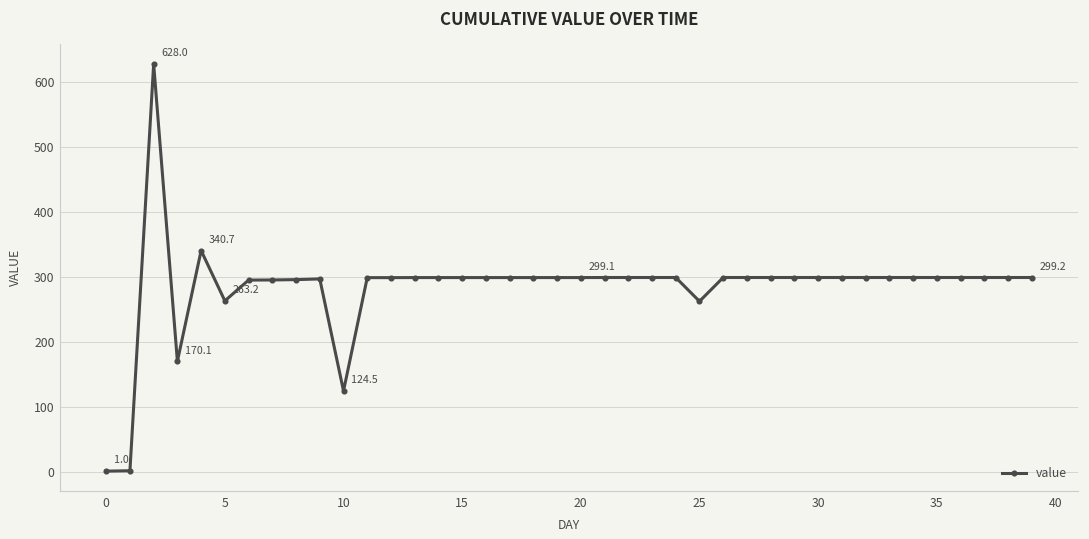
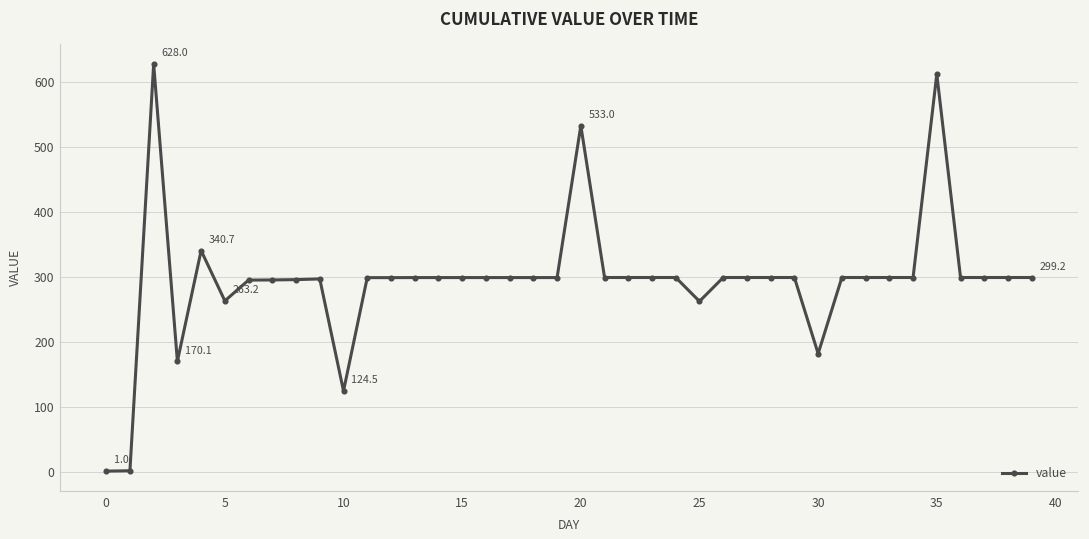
  {
    "0": 1.0,
    "5": 263.2,
    "10": 124.5,
-   "20": 299.1,
-   "30": 300,
-   "35": 300
+   "20": 533.0,
+   "30": 180,
+   "35": 610
  }
